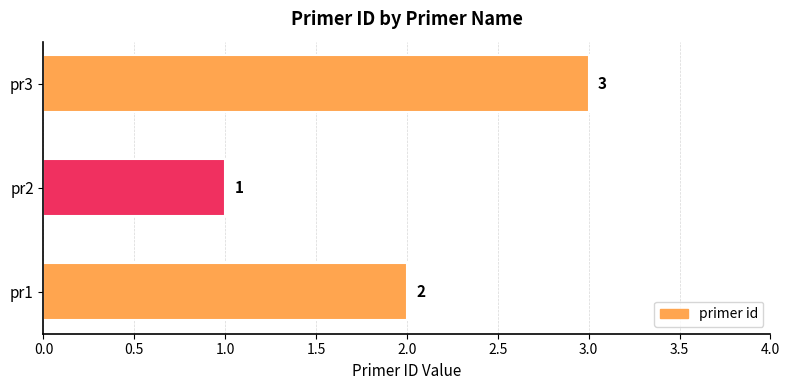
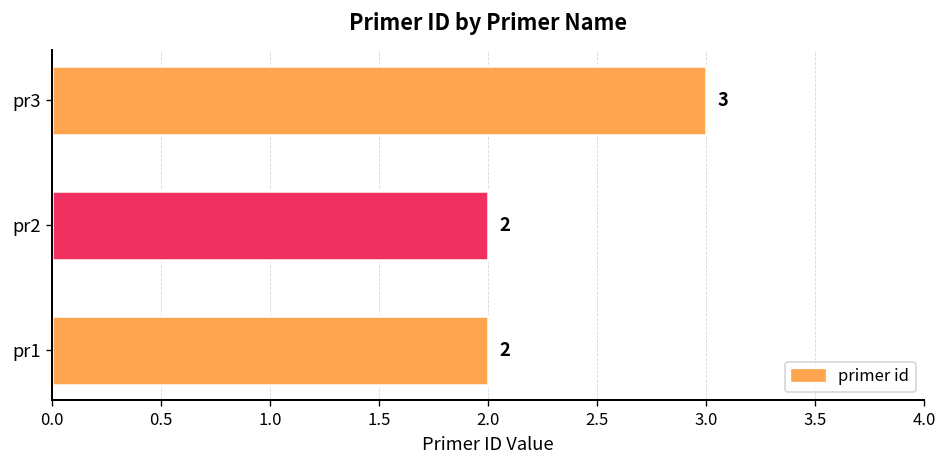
  {
    "pr3": 3,
-   "pr2": 1,
+   "pr2": 2,
    "pr1": 2
  }
